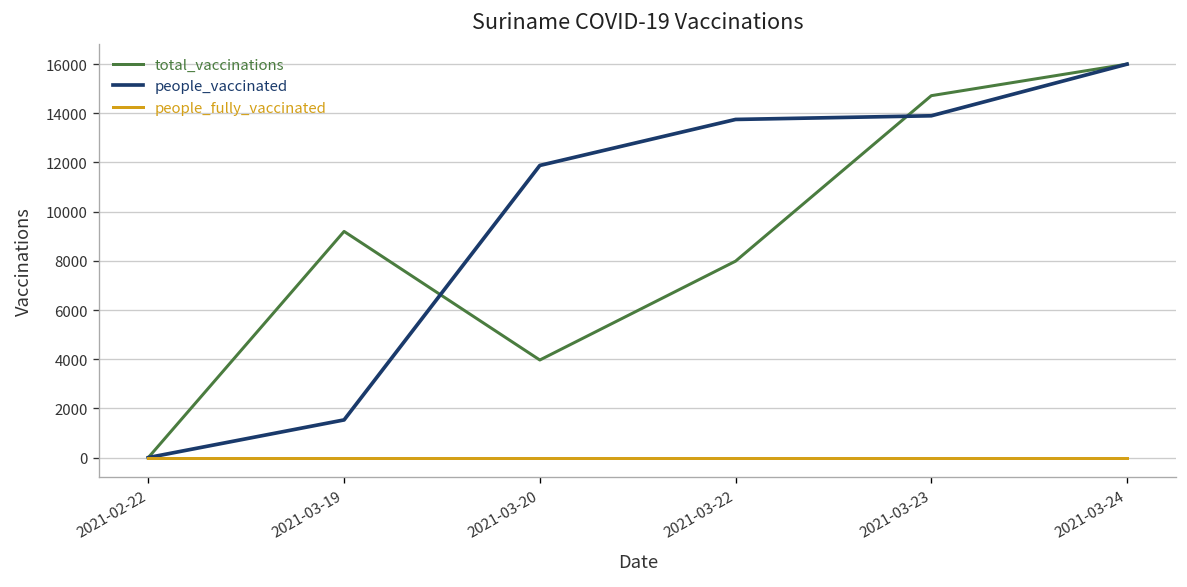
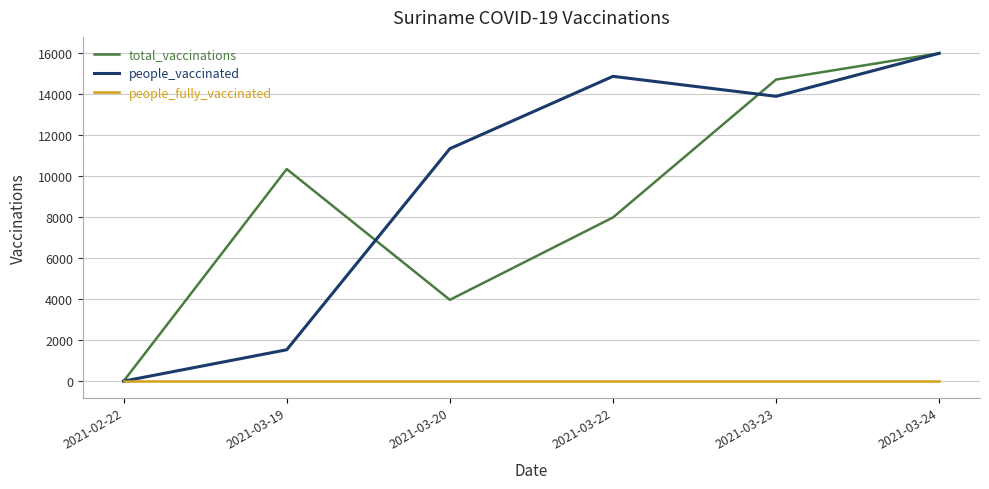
  {
    "total_vaccinations": {
-     "2021-03-19": 9200,
+     "2021-03-19": 10300,
      "2021-03-20": 4000,
      "2021-03-22": 8000,
      "2021-03-23": 14700
    },
    "people_vaccinated": {
      "2021-03-19": 1500,
-     "2021-03-20": 11900,
-     "2021-03-22": 13700,
+     "2021-03-20": 11300,
+     "2021-03-22": 14900,
      "2021-03-23": 13900
    },
    "people_fully_vaccinated": {
      "2021-03-19": 0,
      "2021-03-20": 0,
      "2021-03-22": 0,
      "2021-03-23": 0,
      "2021-03-24": 0
    }
  }
